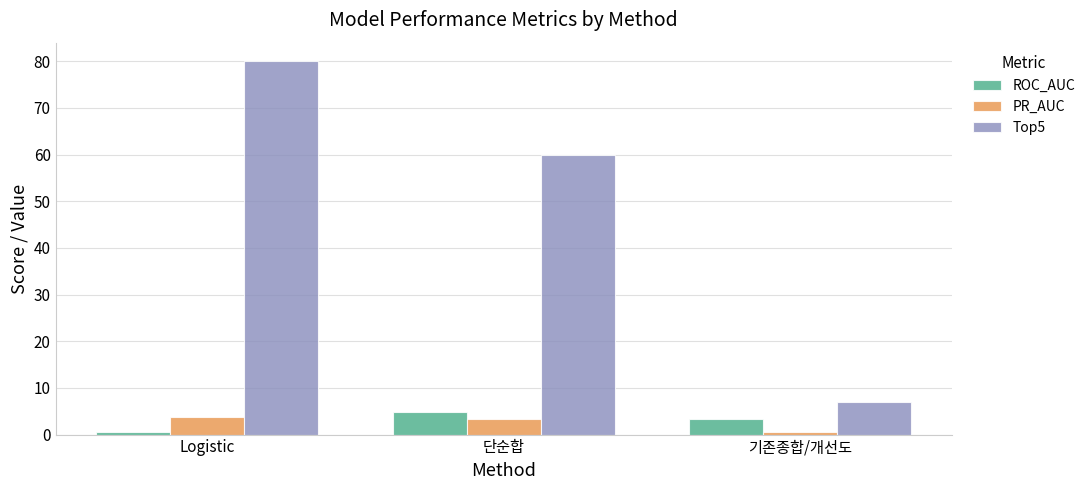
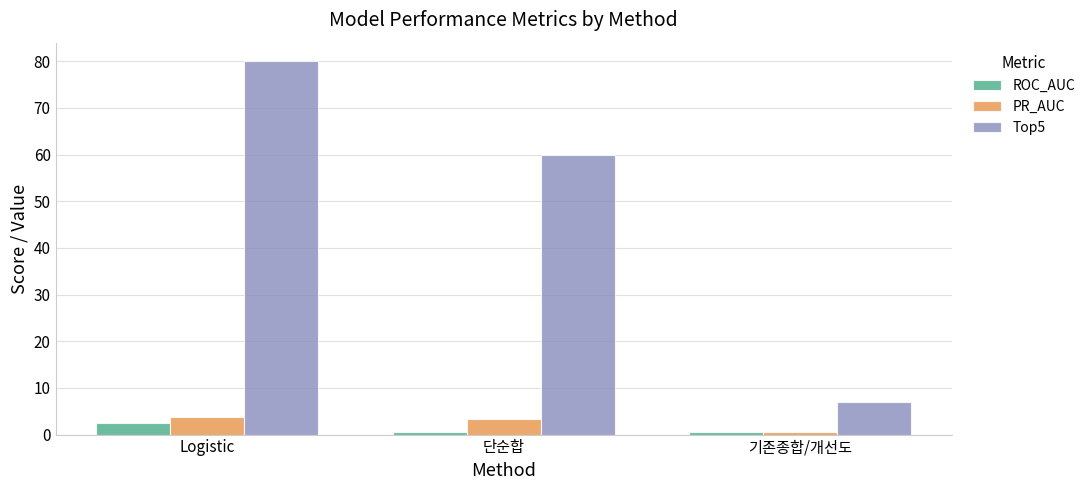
  {
    "ROC_AUC": {
-     "Logistic": 1,
-     "단순합": 5,
-     "기존종합/개선도": 3
+     "Logistic": 2,
+     "단순합": 1,
+     "기존종합/개선도": 0
    },
    "PR_AUC": {
      "Logistic": 4,
      "단순합": 3,
      "기존종합/개선도": 1
    },
    "Top5": {
      "Logistic": 80,
      "단순합": 60,
      "기존종합/개선도": 7
    }
  }
